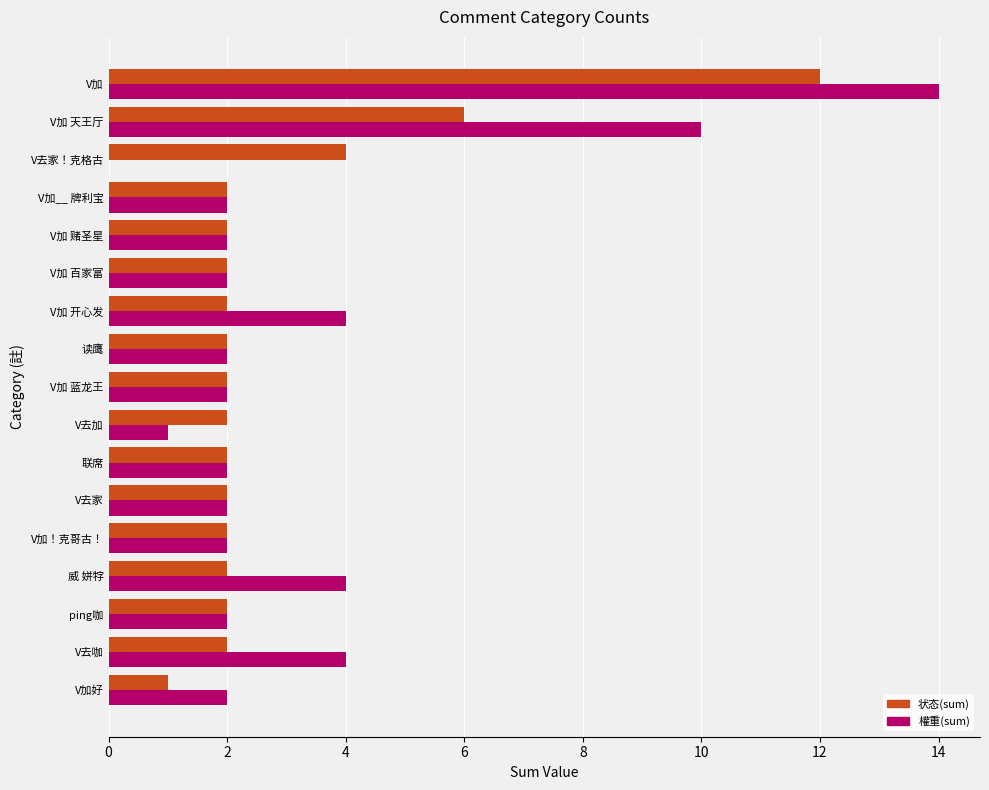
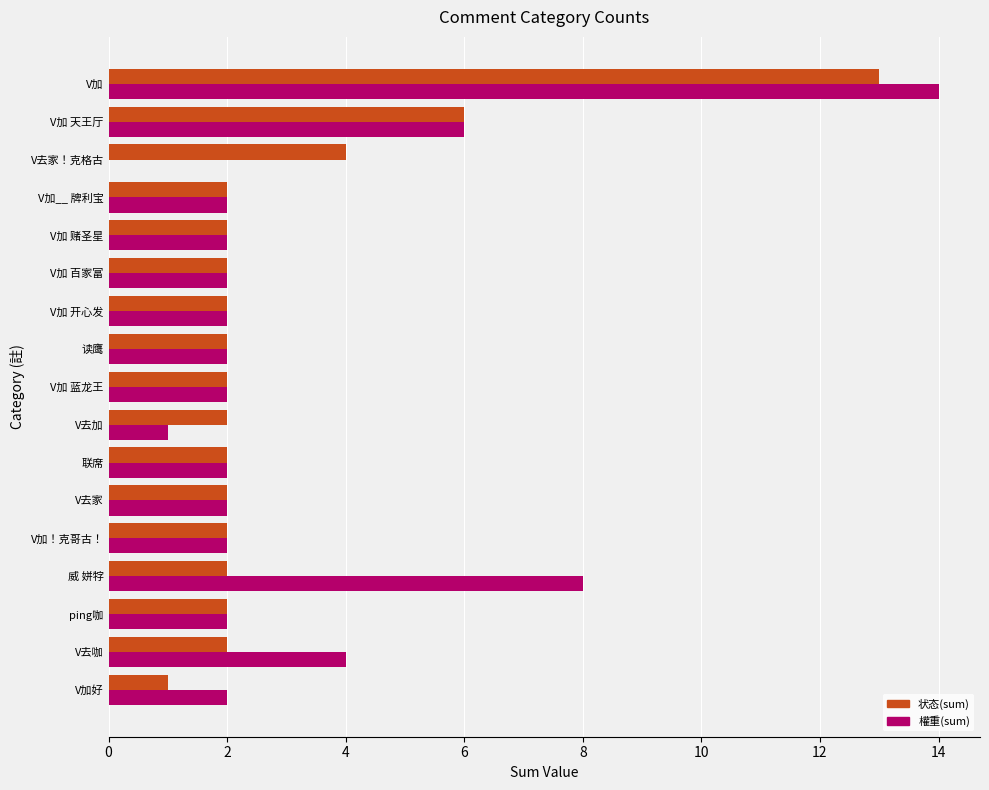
  {
    "状态(sum)": {
-     "V加": 12,
+     "V加": 13,
      "V加 天王厅": 6,
      "V去家！克格古": 4,
      "V加__ 牌利宝": 2,
      "V加 赌圣星": 2,
      "V加 百家富": 2,
      "V加 开心发": 2,
      "读鹰": 2,
      "V加 蓝龙王": 2,
      "V去加": 2,
      "联席": 2,
      "V去家": 2,
      "V加！克哥古！": 2,
      "威 姘牸": 2,
      "ping咖": 2,
      "V去咖": 2,
      "V加好": 1
    },
    "權重(sum)": {
      "V加": 14,
-     "V加 天王厅": 10,
+     "V加 天王厅": 6,
      "V去家！克格古": 0,
      "V加__ 牌利宝": 2,
      "V加 赌圣星": 2,
      "V加 百家富": 2,
-     "V加 开心发": 4,
+     "V加 开心发": 2,
      "读鹰": 2,
      "V加 蓝龙王": 2,
      "V去加": 1,
      "联席": 2,
      "V去家": 2,
      "V加！克哥古！": 2,
-     "威 姘牸": 4,
+     "威 姘牸": 8,
      "ping咖": 2,
      "V去咖": 4,
      "V加好": 2
    }
  }
